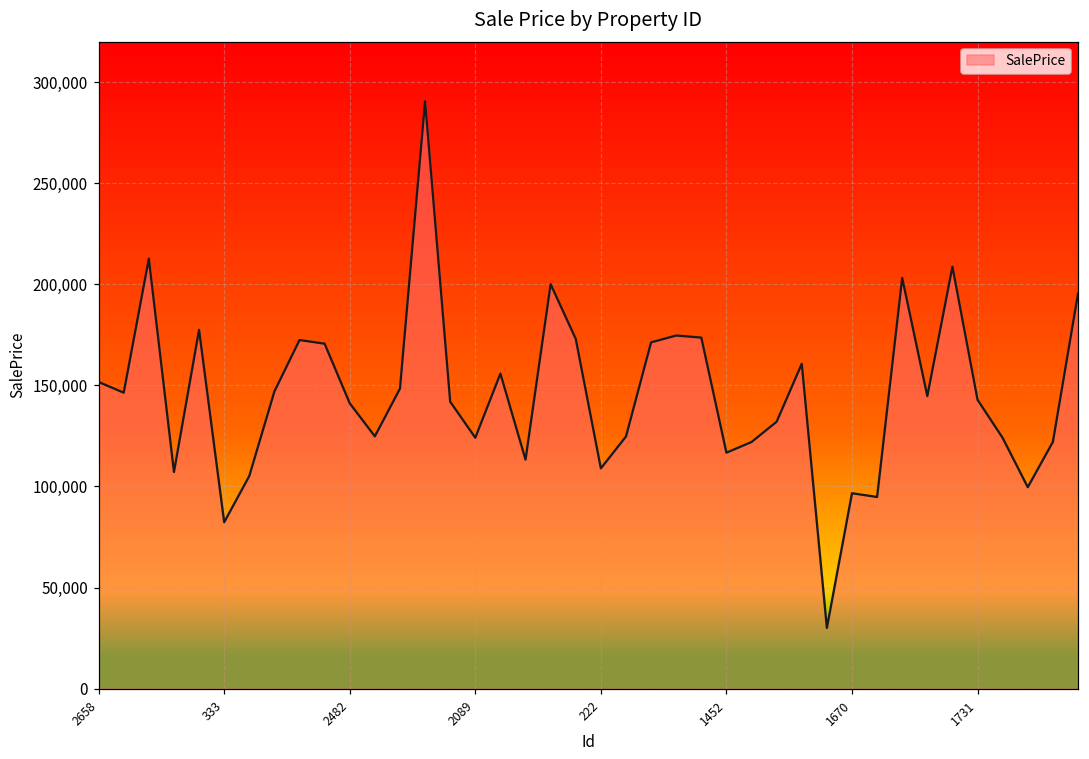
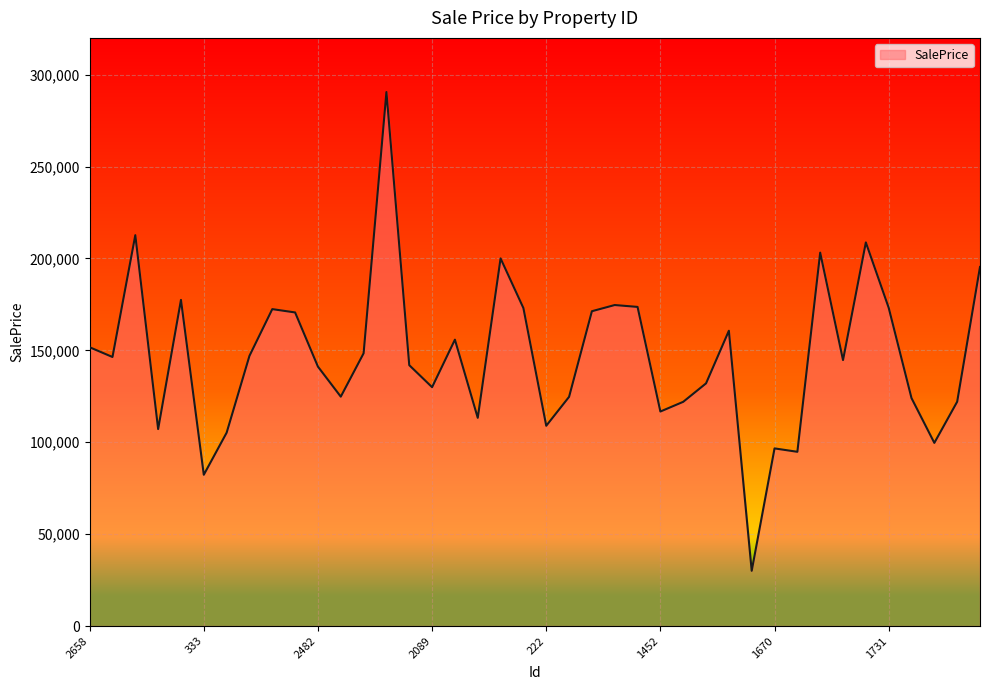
  {
    "2658": "152,000",
    "333": "82,000",
    "2482": "141,000",
-   "2089": "124,000",
+   "2089": "130,000",
    "222": "109,000",
    "1452": "117,000",
    "1670": "97,000",
-   "1731": "143,000"
+   "1731": "173,000"
  }
